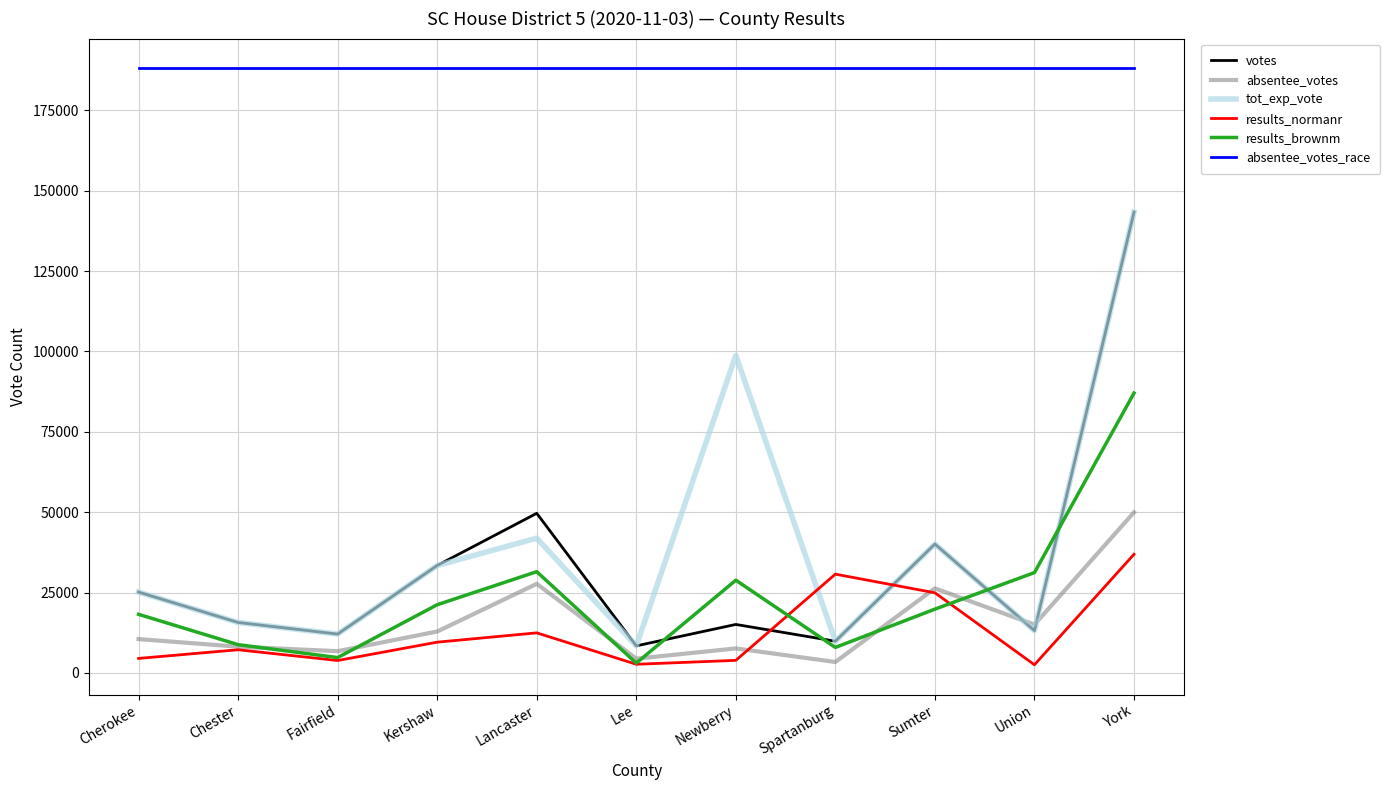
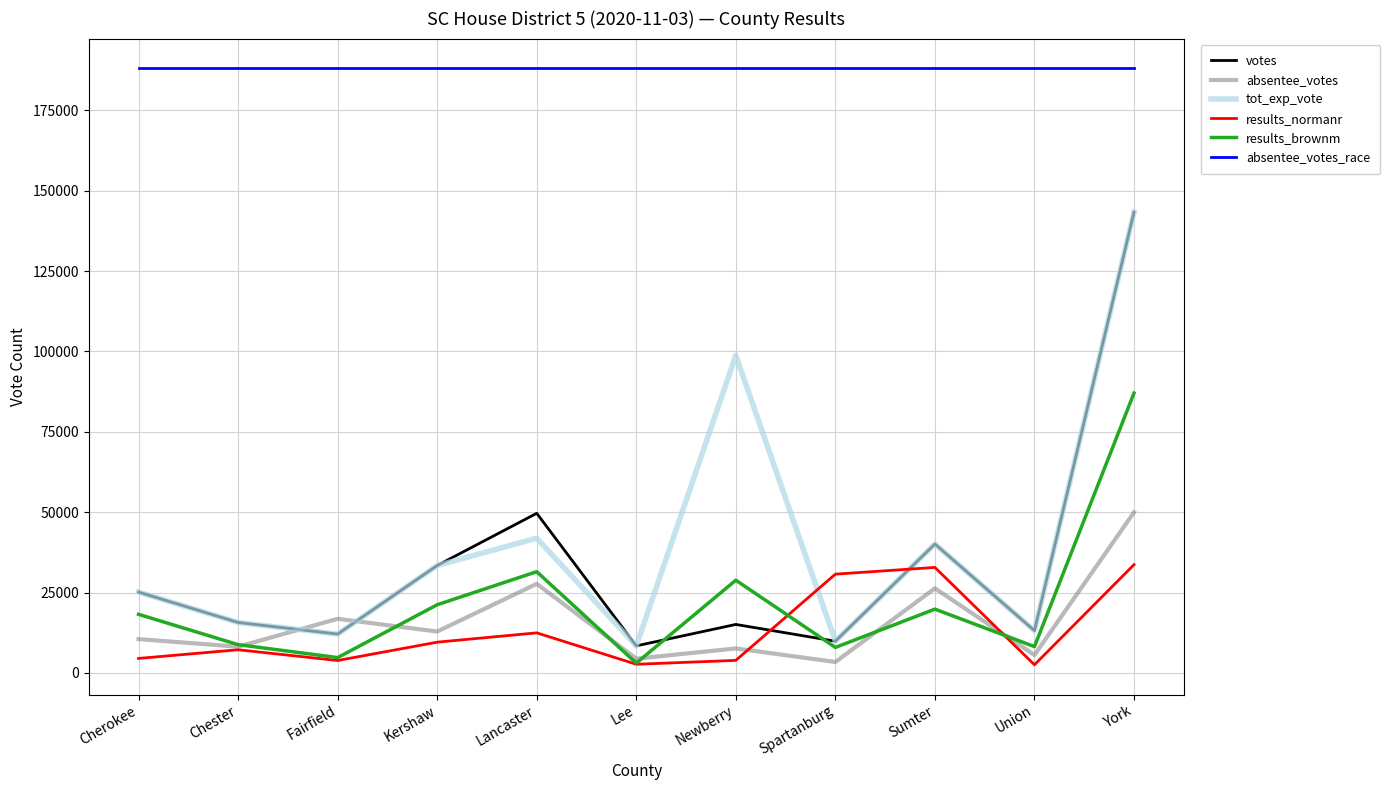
  {
    "votes": {
      "Lancaster": 50000,
      "Newberry": 15000
    },
    "absentee_votes": {
      "Cherokee": 11000,
-     "Fairfield": 7000,
+     "Fairfield": 17000,
      "Kershaw": 13000,
      "Lancaster": 28000,
      "Lee": 4000,
      "Newberry": 8000,
      "Spartanburg": 3000,
      "Sumter": 26000,
-     "Union": 15000,
+     "Union": 6000,
      "York": 50000
    },
    "tot_exp_vote": {
      "Lancaster": 42000,
      "Newberry": 99000
    },
    "results_normanr": {
      "Cherokee": 5000,
      "Chester": 7000,
      "Fairfield": 4000,
      "Kershaw": 10000,
      "Lancaster": 12000,
      "Newberry": 4000,
      "Spartanburg": 31000,
-     "Sumter": 25000,
+     "Sumter": 33000,
      "Union": 3000,
-     "York": 37000
+     "York": 34000
    },
    "results_brownm": {
      "Cherokee": 18000,
      "Fairfield": 5000,
      "Kershaw": 21000,
      "Lancaster": 31000,
      "Newberry": 29000,
      "Spartanburg": 8000,
      "Sumter": 20000,
-     "Union": 31000,
+     "Union": 8000,
      "York": 87000
    },
    "absentee_votes_race": {
      "Cherokee": 188000,
      "Chester": 188000,
      "Fairfield": 188000,
      "Kershaw": 188000,
      "Lancaster": 188000,
      "Lee": 188000,
      "Newberry": 188000,
      "Spartanburg": 188000,
      "Sumter": 188000,
      "Union": 188000,
      "York": 188000
    }
  }
